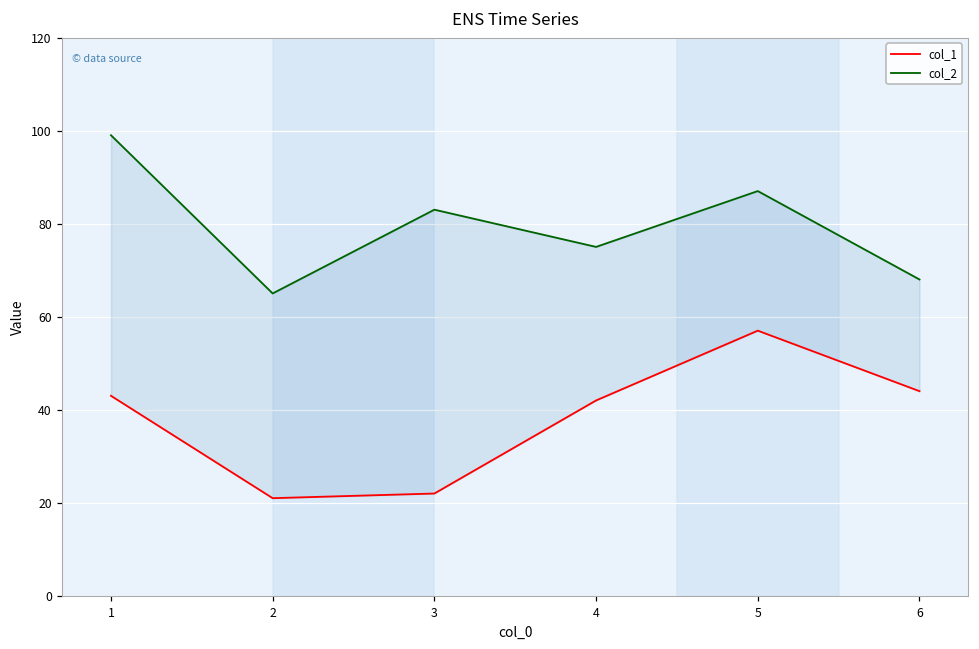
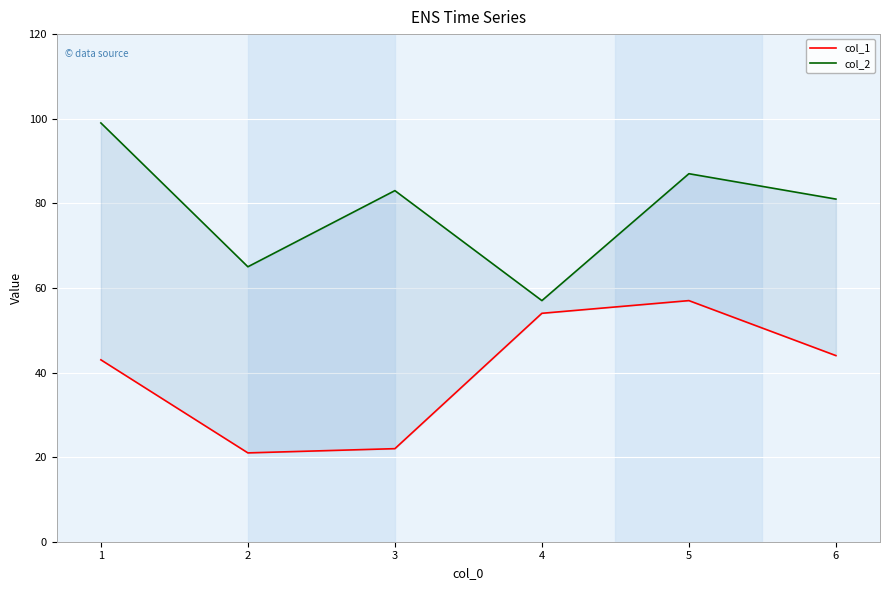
  {
    "col_1": {
      "1": 43,
      "2": 21,
      "3": 22,
-     "4": 42,
+     "4": 54,
      "5": 57,
      "6": 44
    },
    "col_2": {
      "1": 99,
      "2": 65,
      "3": 83,
-     "4": 75,
+     "4": 57,
      "5": 87,
-     "6": 68
+     "6": 81
    }
  }
